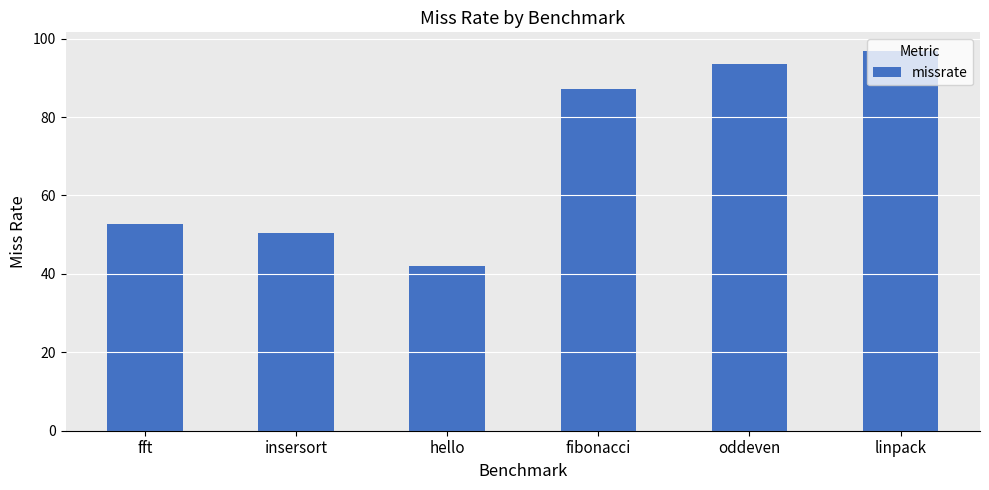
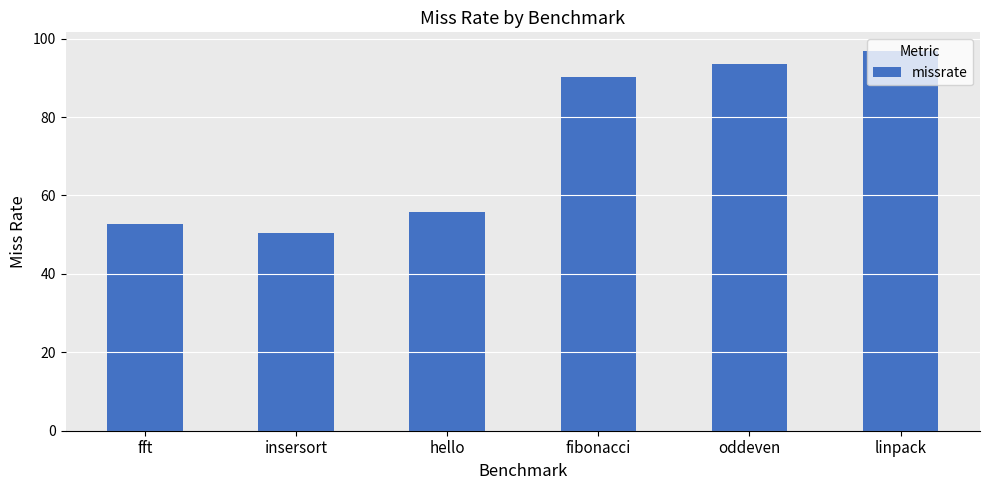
  {
    "fft": 53,
    "insersort": 50,
-   "hello": 42,
-   "fibonacci": 87,
+   "hello": 56,
+   "fibonacci": 90,
    "oddeven": 93
  }
